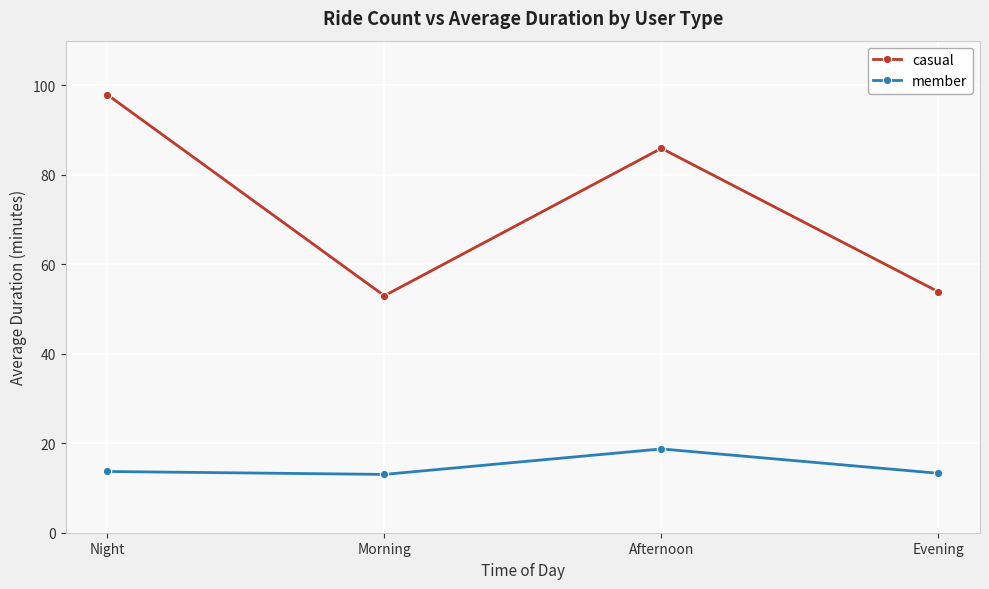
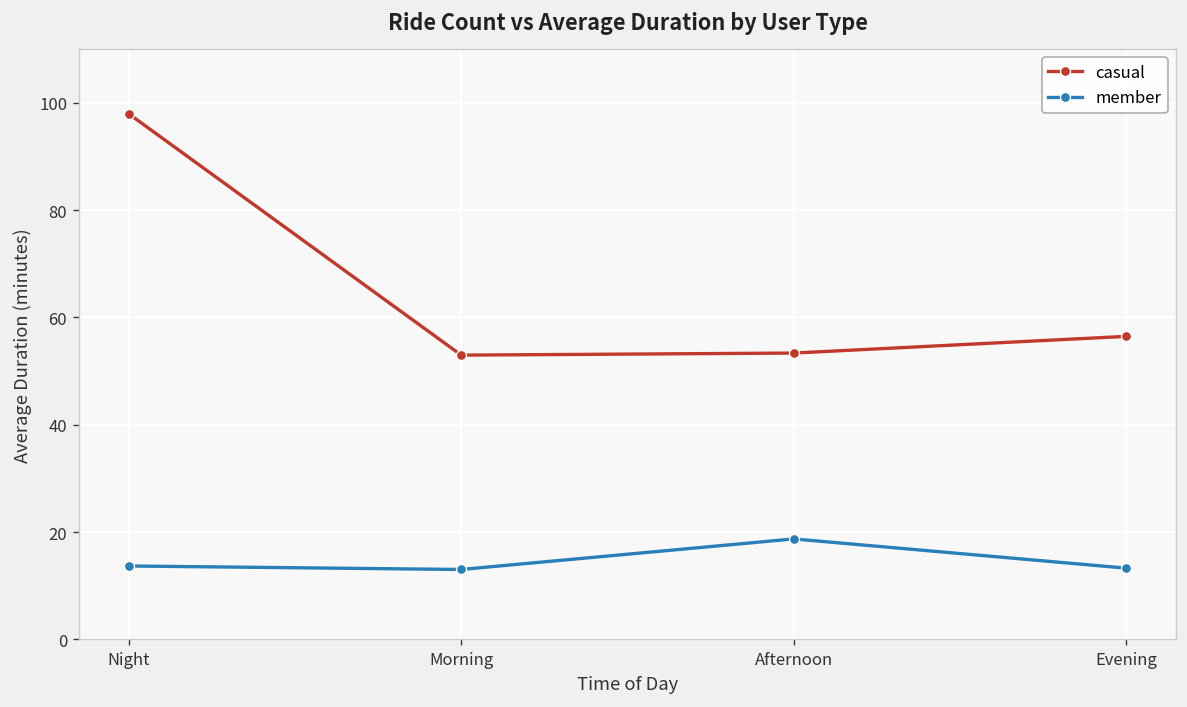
  {
    "casual": {
      "Night": 98,
      "Morning": 53,
-     "Afternoon": 86,
-     "Evening": 54
+     "Afternoon": 53,
+     "Evening": 56
    },
    "member": {
      "Night": 14,
      "Morning": 13,
      "Afternoon": 19,
      "Evening": 13
    }
  }
